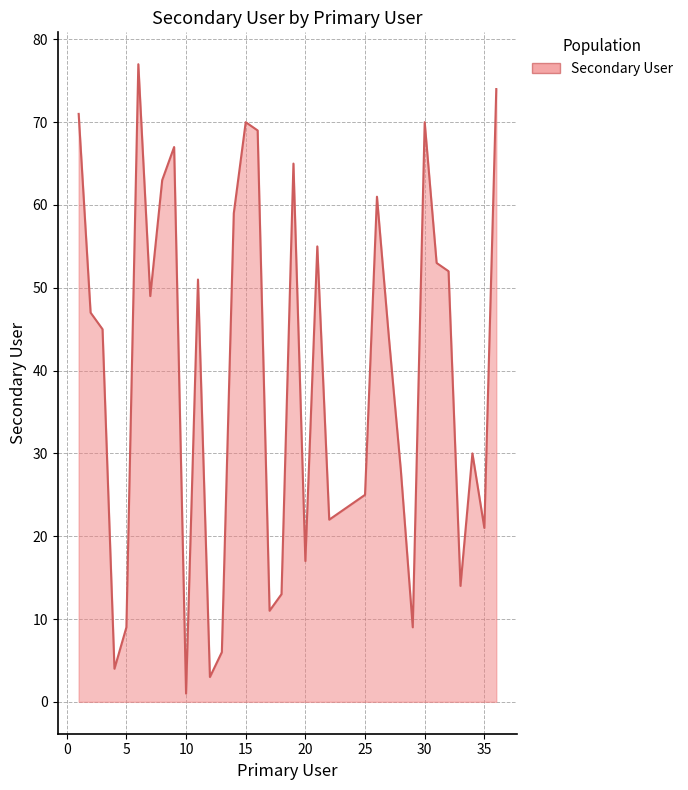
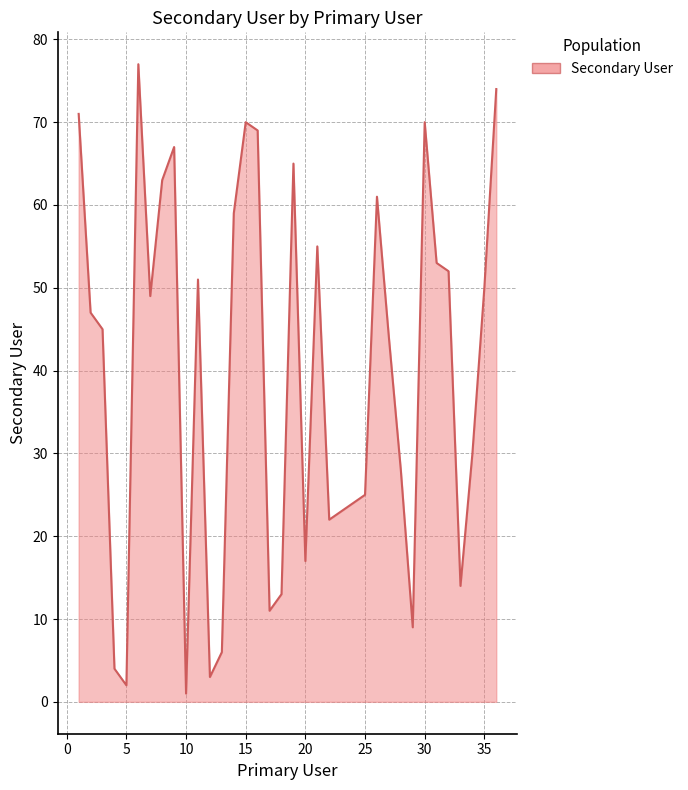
  {
-   "5": 9,
+   "5": 2,
    "10": 1,
    "15": 70,
    "20": 17,
    "25": 25,
    "30": 70,
-   "35": 21
+   "35": 50
  }
